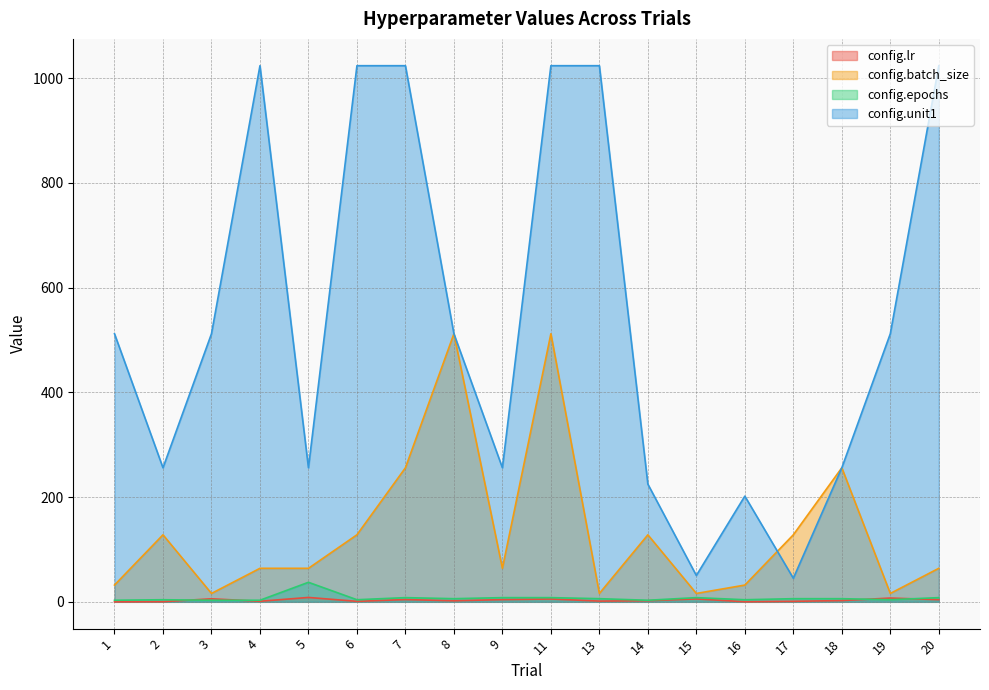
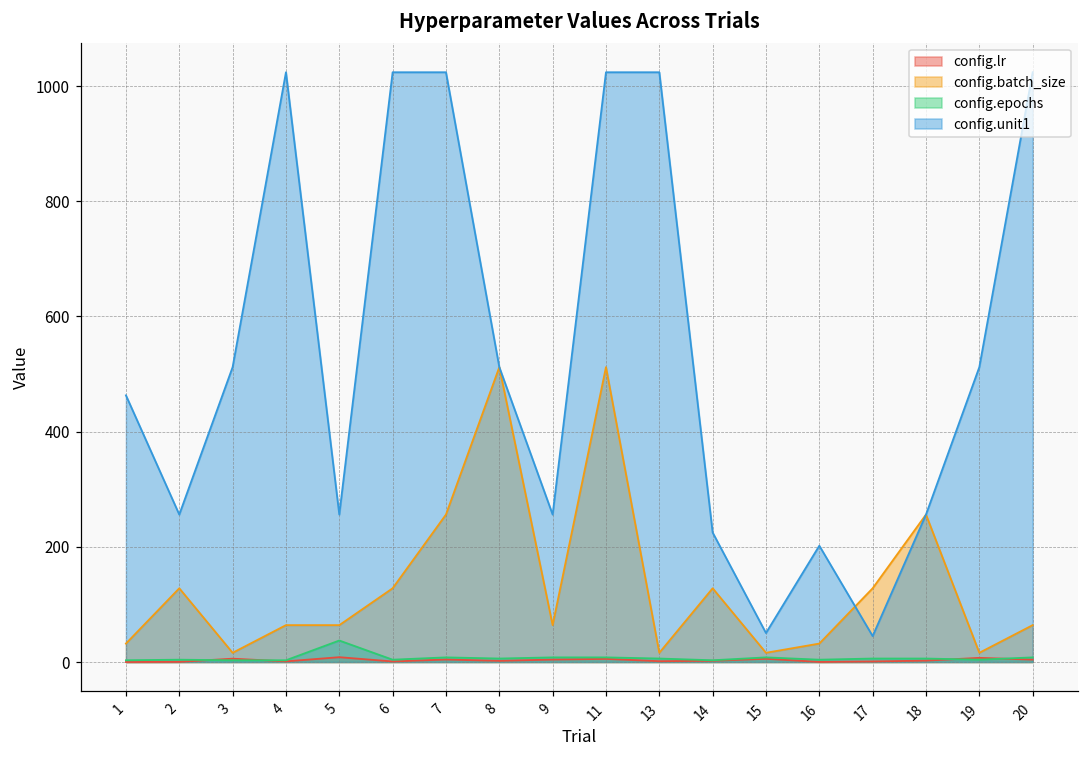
  {
    "config.lr": {
      "5": 10,
      "17": 0
    },
    "config.batch_size": {
      "1": 30,
      "2": 130,
      "3": 20,
      "4": 60,
      "5": 60,
      "6": 130,
      "7": 260,
      "9": 60,
      "11": 510,
      "13": 20,
      "14": 130,
      "15": 20,
      "16": 30,
      "17": 130,
      "19": 20,
      "20": 60
    },
    "config.epochs": {
      "5": 40,
      "17": 10
    },
    "config.unit1": {
-     "1": 510,
+     "1": 460,
      "2": 260,
      "3": 510,
      "4": 1020,
      "5": 260,
      "6": 1020,
      "7": 1020,
      "9": 260,
      "11": 1020,
      "13": 1020,
      "14": 220,
      "15": 50,
      "16": 200,
      "17": 50,
      "19": 510
    }
  }
